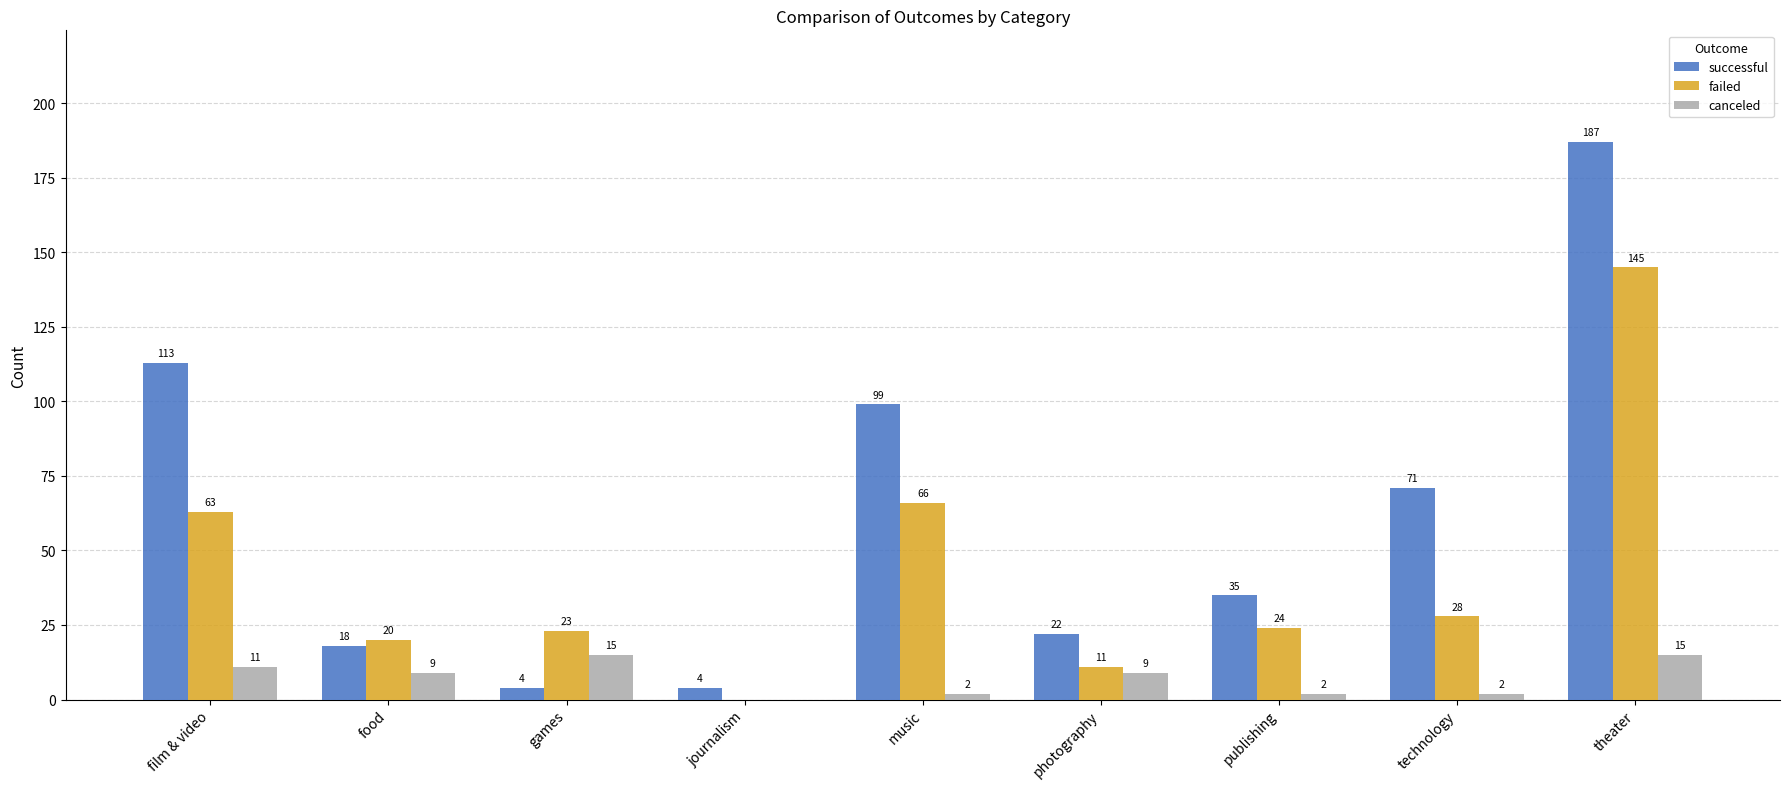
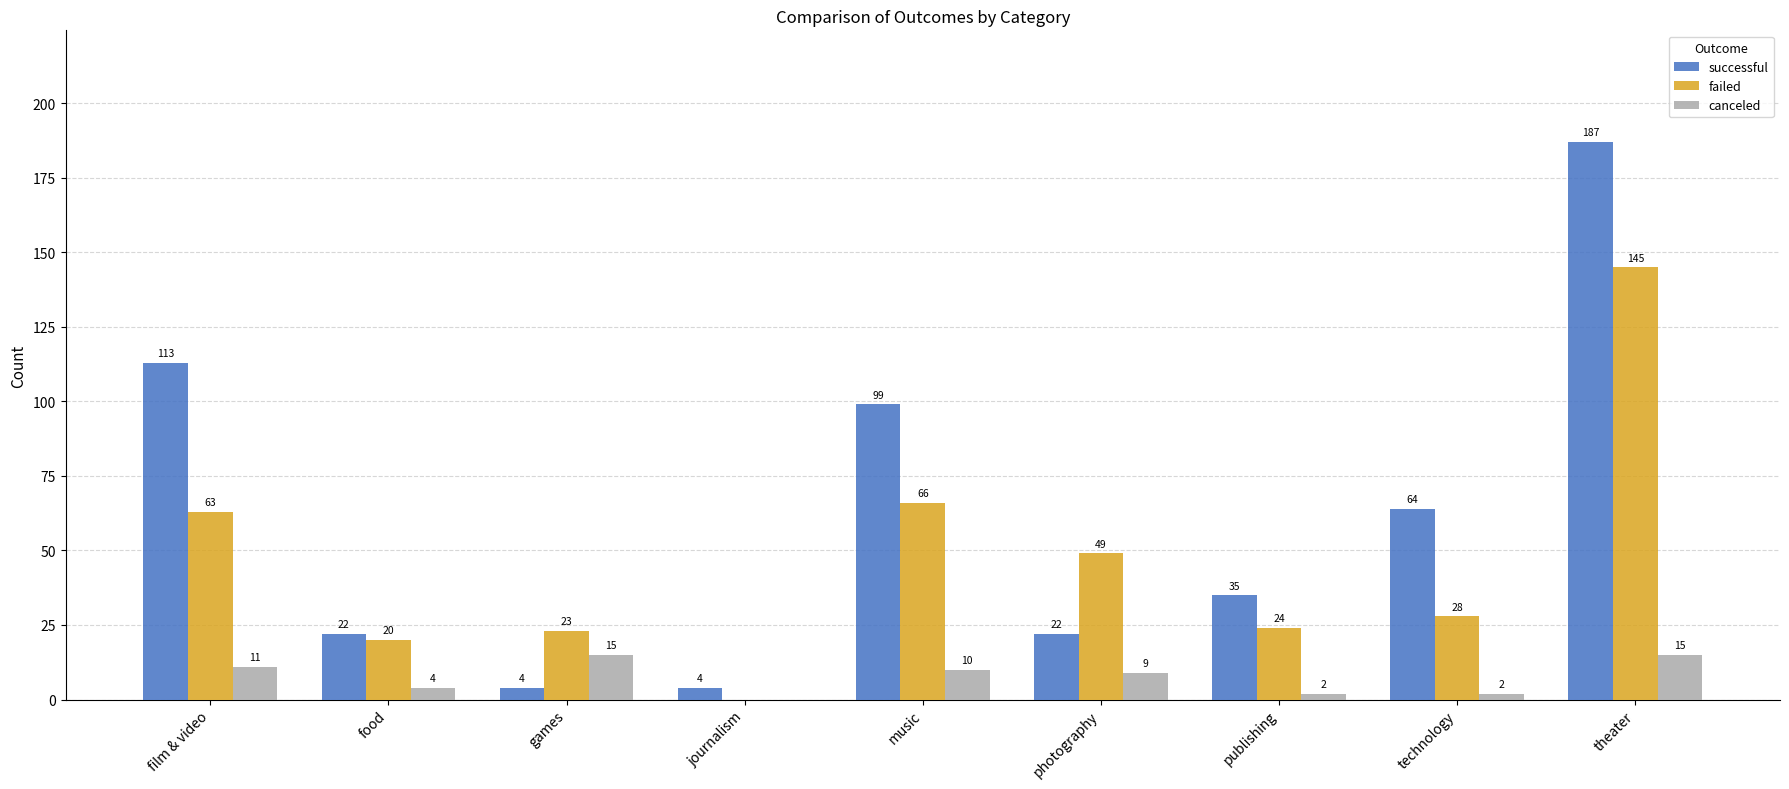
  {
    "successful": {
      "film & video": 113,
-     "food": 18,
+     "food": 22,
      "games": 4,
      "journalism": 4,
      "music": 99,
      "photography": 22,
      "publishing": 35,
-     "technology": 71,
+     "technology": 64,
      "theater": 187
    },
    "failed": {
      "film & video": 63,
      "food": 20,
      "games": 23,
      "music": 66,
-     "photography": 11,
+     "photography": 49,
      "publishing": 24,
      "technology": 28,
      "theater": 145
    },
    "canceled": {
      "film & video": 11,
-     "food": 9,
+     "food": 4,
      "games": 15,
-     "music": 2,
+     "music": 10,
      "photography": 9,
      "publishing": 2,
      "technology": 2,
      "theater": 15
    }
  }
